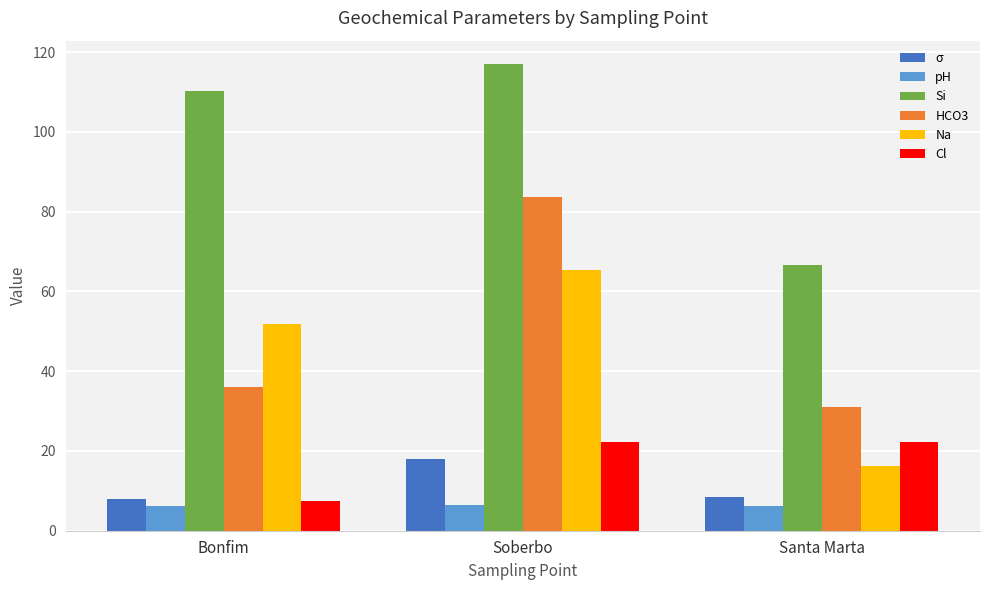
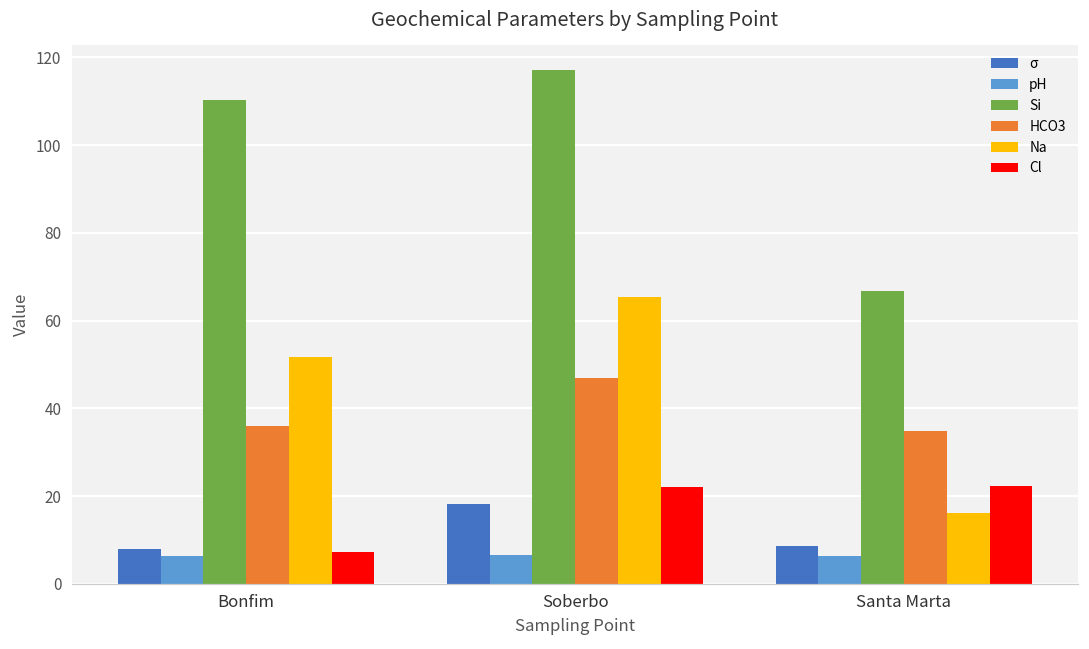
  {
    "Si": {
      "Bonfim": 110,
      "Soberbo": 117,
      "Santa Marta": 67
    },
    "HCO3": {
      "Bonfim": 36,
-     "Soberbo": 84,
-     "Santa Marta": 31
+     "Soberbo": 47,
+     "Santa Marta": 35
    },
    "Na": {
      "Bonfim": 52,
      "Soberbo": 65,
      "Santa Marta": 16
    },
    "Cl": {
      "Bonfim": 7,
      "Soberbo": 22,
      "Santa Marta": 22
    }
  }
